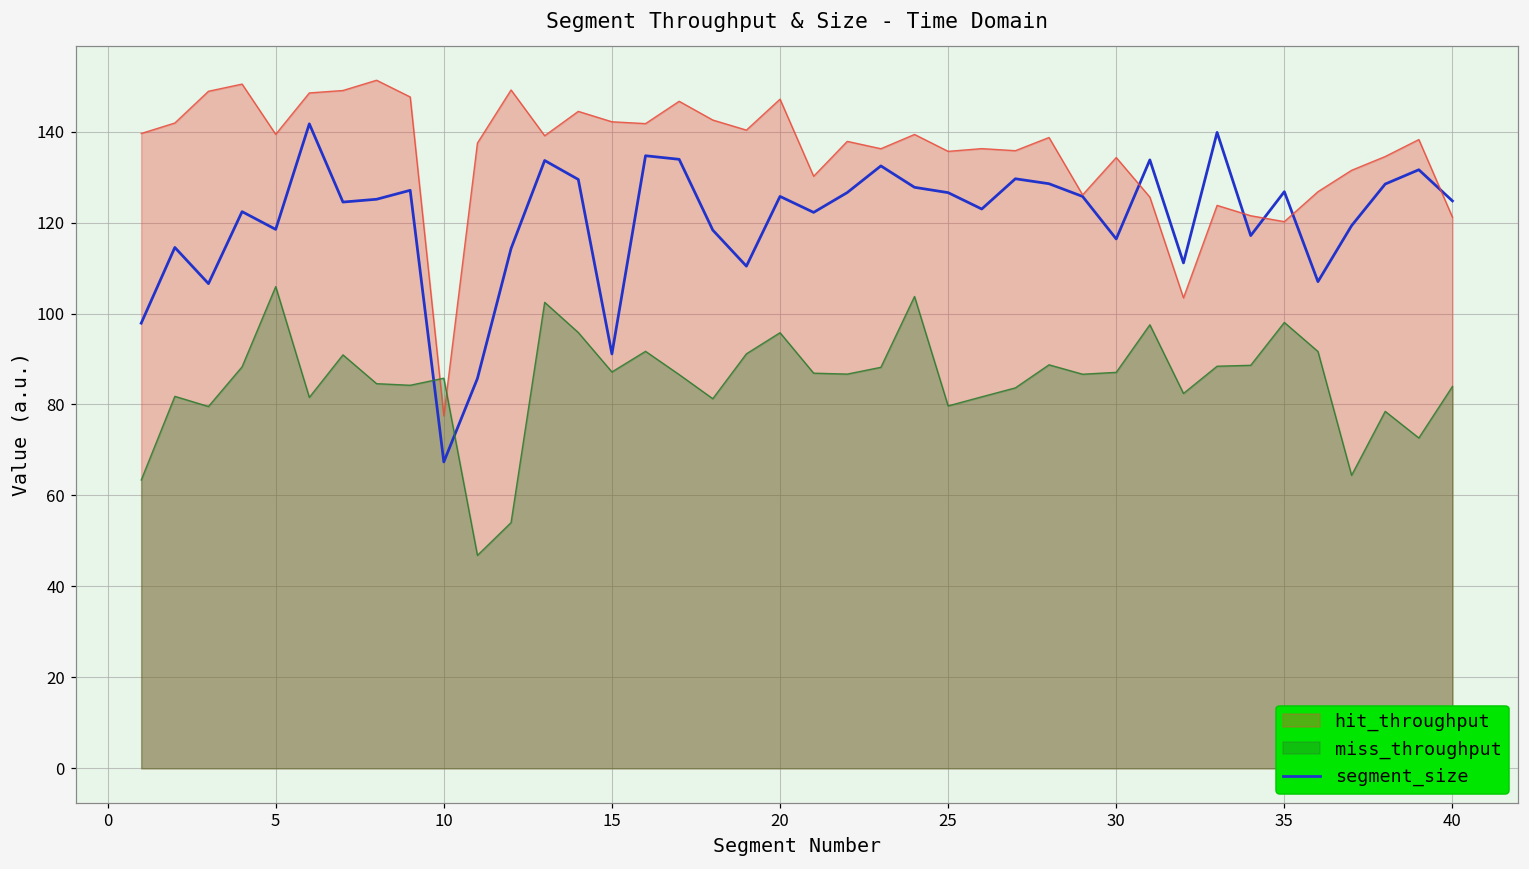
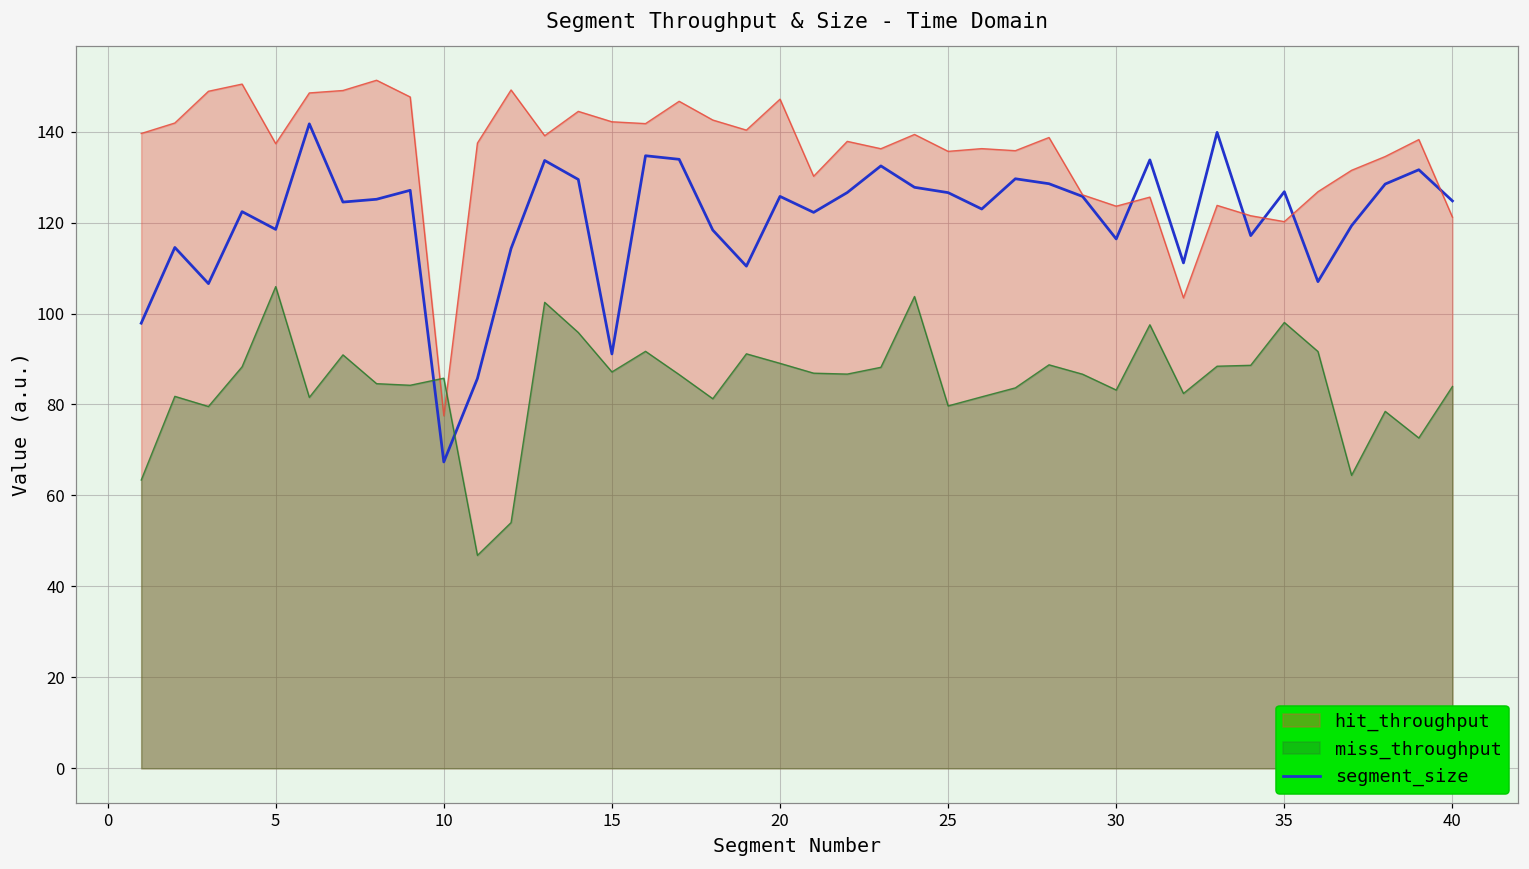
  {
    "hit_throughput": {
-     "5": 139,
+     "5": 137,
      "10": 78,
      "15": 142,
      "20": 147,
      "25": 136,
-     "30": 134,
+     "30": 124,
      "35": 120,
      "40": 121
    },
    "segment_size": {
      "5": 118,
      "10": 67,
      "15": 91,
      "20": 126,
      "25": 127,
      "30": 116,
      "35": 127,
      "40": 125
    },
    "miss_throughput": {
      "5": 106,
      "10": 86,
      "15": 87,
-     "20": 96,
+     "20": 89,
      "25": 80,
-     "30": 87,
+     "30": 83,
      "35": 98,
      "40": 84
    }
  }
